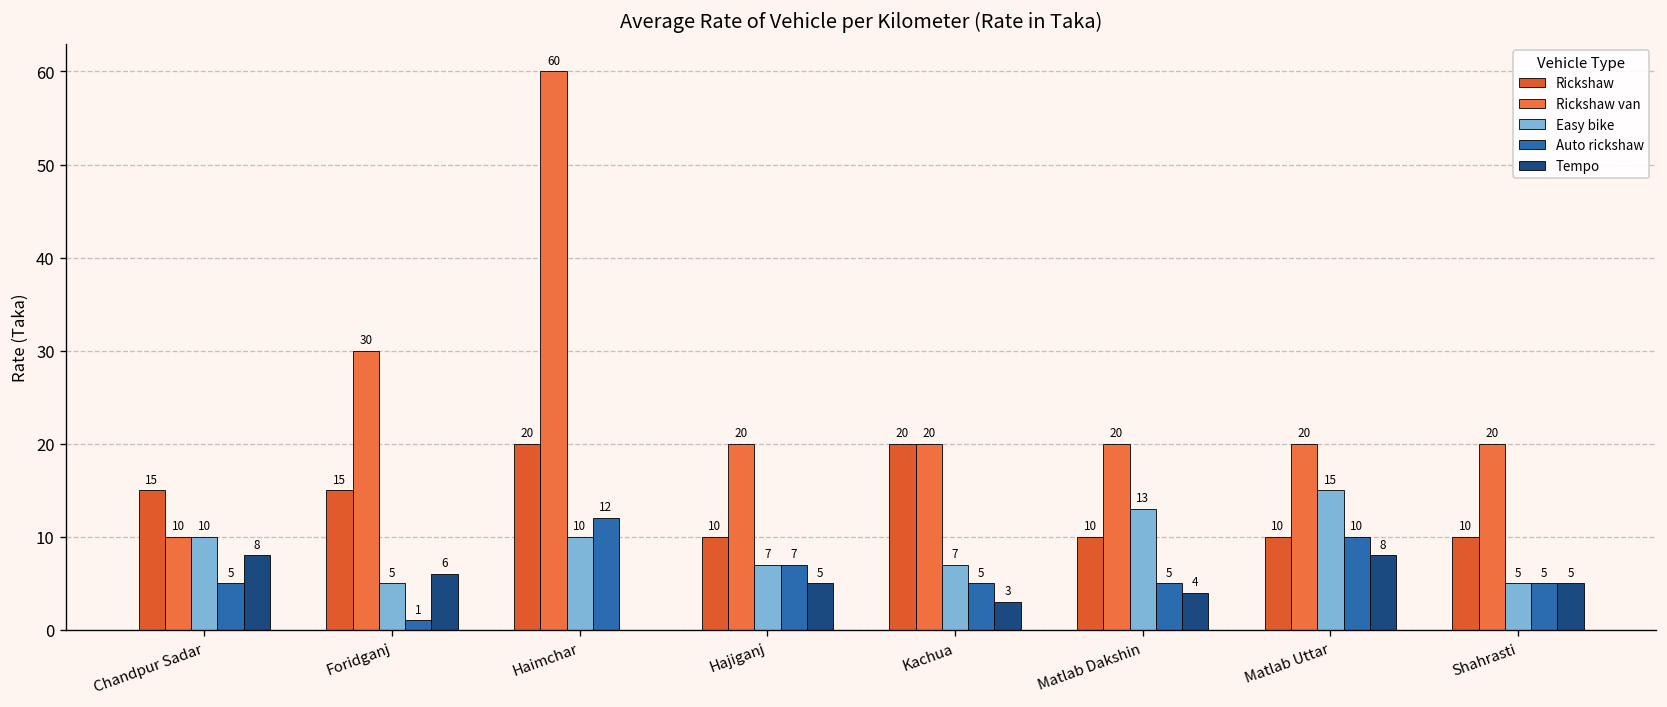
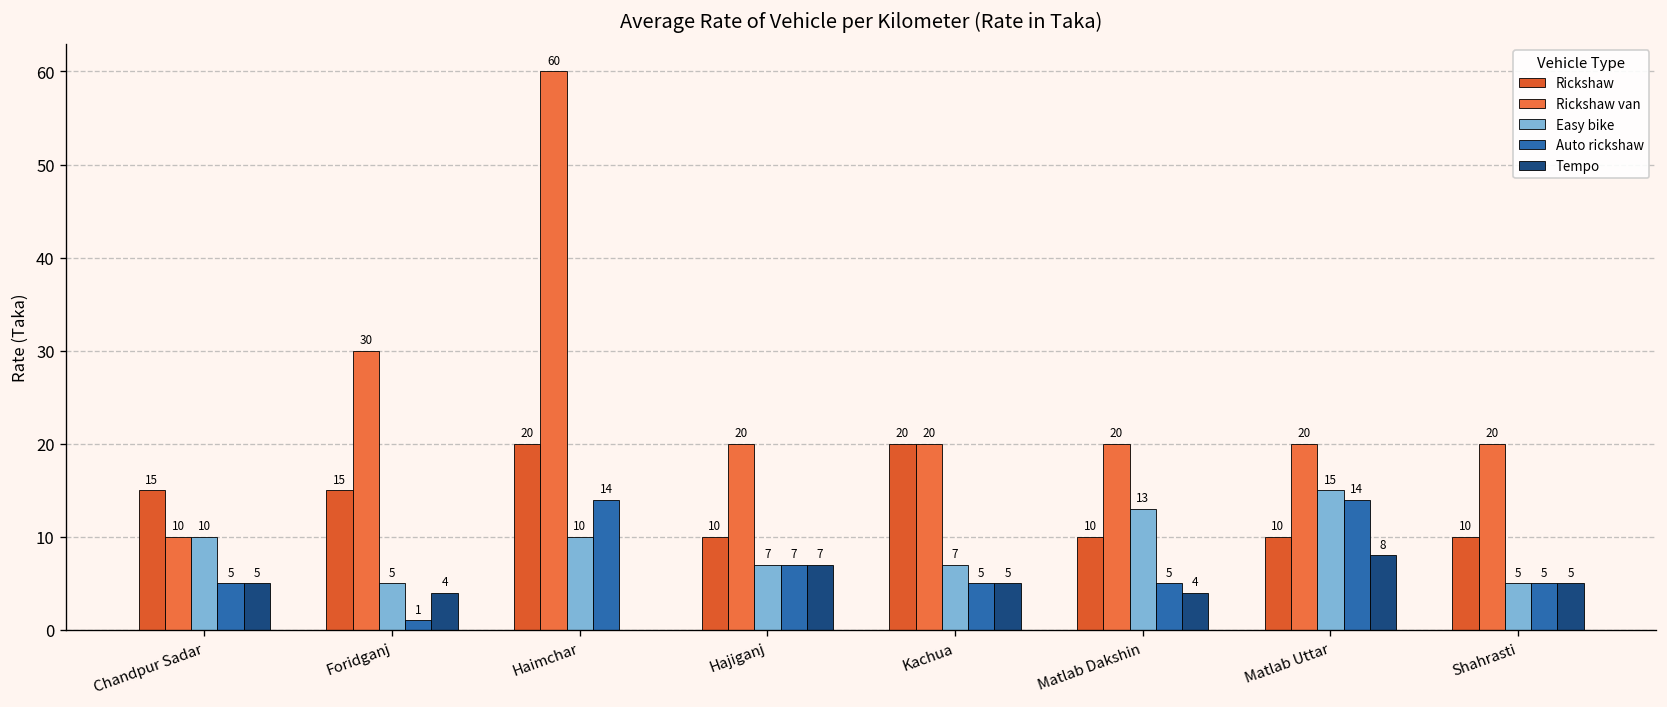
  {
    "Easy bike": {
      "Chandpur Sadar": 10,
      "Foridganj": 5,
      "Haimchar": 10,
      "Hajiganj": 7,
      "Kachua": 7,
      "Matlab Dakshin": 13,
      "Matlab Uttar": 15,
      "Shahrasti": 5
    },
    "Auto rickshaw": {
      "Chandpur Sadar": 5,
      "Foridganj": 1,
-     "Haimchar": 12,
+     "Haimchar": 14,
      "Hajiganj": 7,
      "Kachua": 5,
      "Matlab Dakshin": 5,
-     "Matlab Uttar": 10,
+     "Matlab Uttar": 14,
      "Shahrasti": 5
    },
    "Tempo": {
-     "Chandpur Sadar": 8,
-     "Foridganj": 6,
-     "Hajiganj": 5,
-     "Kachua": 3,
+     "Chandpur Sadar": 5,
+     "Foridganj": 4,
+     "Hajiganj": 7,
+     "Kachua": 5,
      "Matlab Dakshin": 4,
      "Matlab Uttar": 8,
      "Shahrasti": 5
    }
  }
